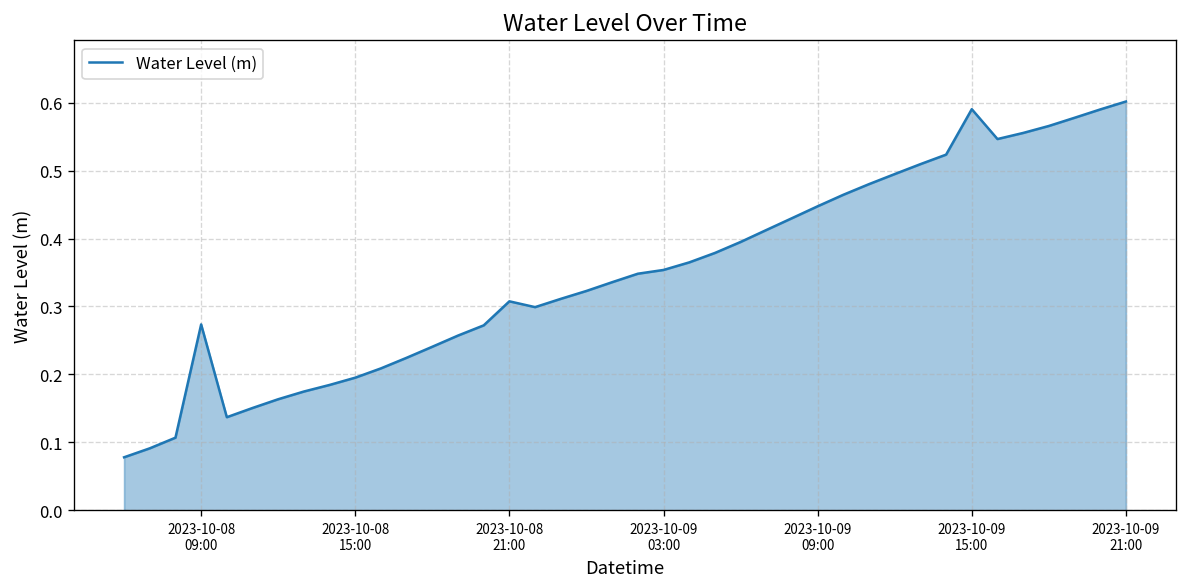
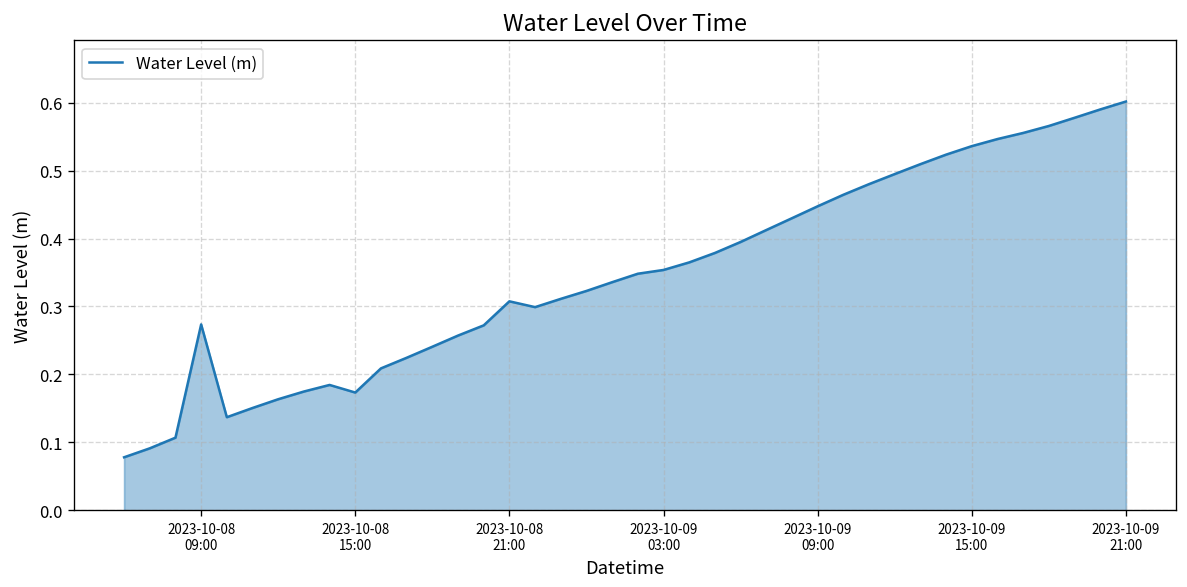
  {
    "2023-10-08 09:00": 0.27,
-   "2023-10-08 15:00": 0.20,
+   "2023-10-08 15:00": 0.17,
    "2023-10-08 21:00": 0.31,
    "2023-10-09 03:00": 0.35,
    "2023-10-09 09:00": 0.45,
-   "2023-10-09 15:00": 0.59,
+   "2023-10-09 15:00": 0.54,
    "2023-10-09 21:00": 0.60
  }
